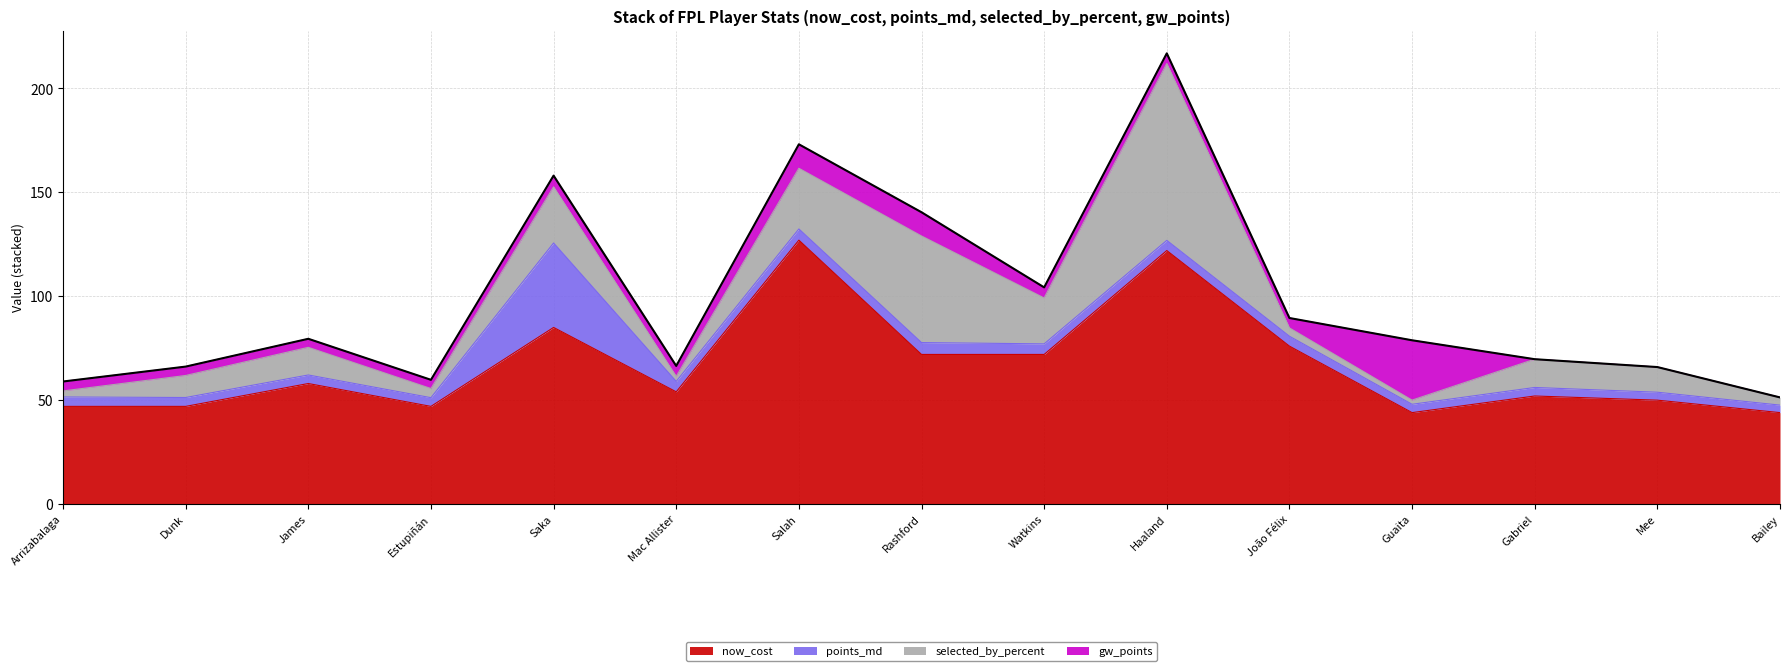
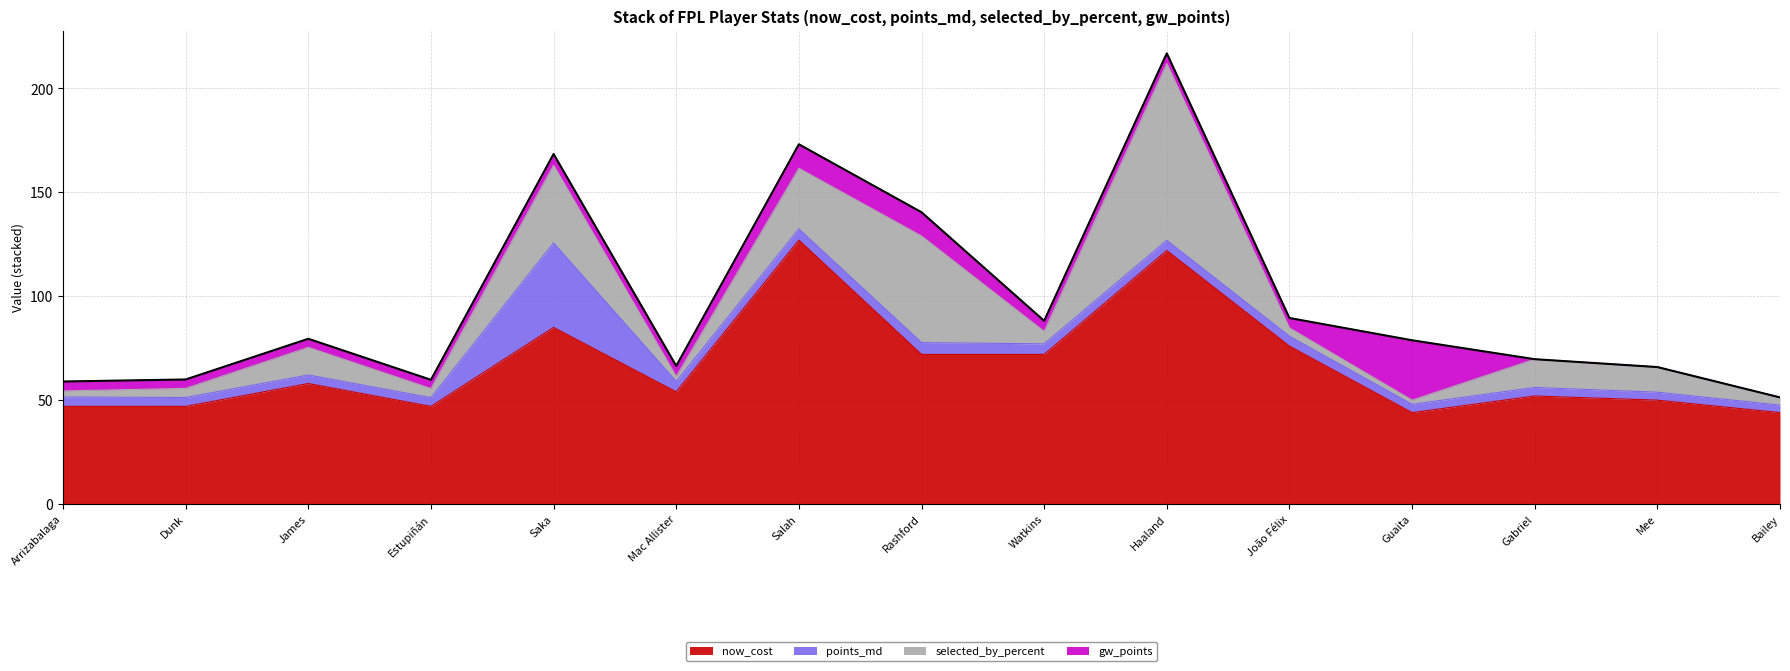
  {
    "now_cost": {
      "Arrizabalaga": 47,
      "Dunk": 47,
      "James": 58,
      "Estupiñán": 47,
      "Saka": 85,
      "Mac Allister": 54,
      "Salah": 127,
      "Rashford": 72,
      "Watkins": 72,
      "Haaland": 122,
      "João Félix": 76,
      "Guaita": 44,
      "Gabriel": 52,
      "Mee": 50,
      "Bailey": 44
    },
    "points_md": {
      "Arrizabalaga": 5,
      "Dunk": 4,
      "James": 4,
      "Estupiñán": 4,
      "Saka": 41,
      "Mac Allister": 5,
      "Salah": 5,
      "Rashford": 6,
      "Watkins": 5,
      "Haaland": 5,
      "João Félix": 5,
      "Guaita": 4,
      "Gabriel": 4,
      "Mee": 4,
      "Bailey": 4
    },
    "selected_by_percent": {
      "Arrizabalaga": 3,
-     "Dunk": 11,
+     "Dunk": 4,
      "James": 13,
      "Estupiñán": 4,
-     "Saka": 27,
+     "Saka": 37,
      "Mac Allister": 2,
      "Salah": 29,
      "Rashford": 51,
-     "Watkins": 22,
+     "Watkins": 6,
      "Haaland": 85,
      "João Félix": 4,
      "Guaita": 2
    },
    "gw_points": {
      "Arrizabalaga": 5,
      "Dunk": 4,
      "James": 4,
      "Estupiñán": 4,
      "Saka": 5,
      "Mac Allister": 5,
      "Salah": 12,
      "Rashford": 11,
      "Watkins": 5,
      "Haaland": 5,
      "João Félix": 5,
      "Guaita": 29
    }
  }
